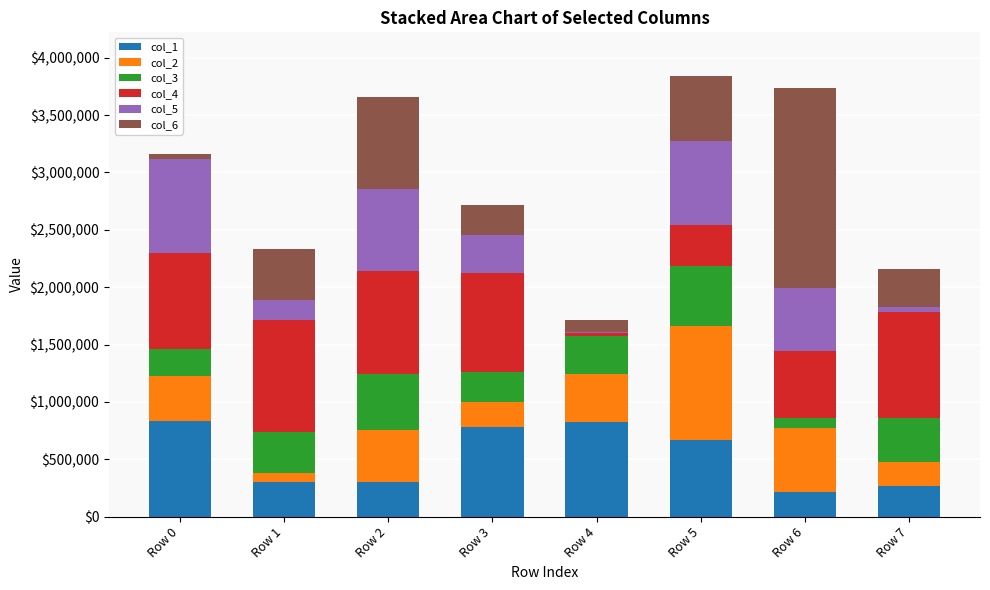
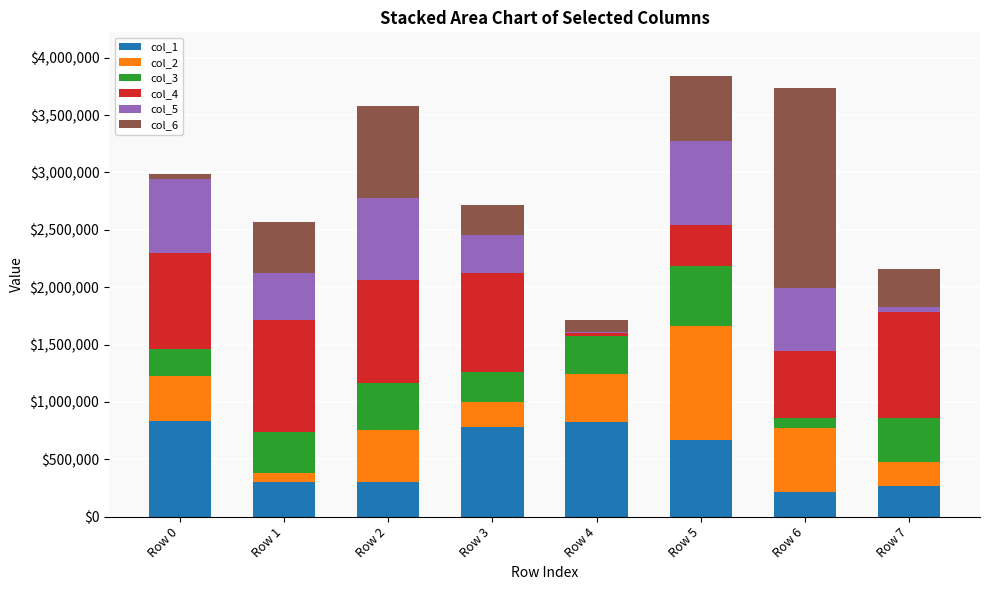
  {
    "col_1": {
      "Row 0": "$830,000",
      "Row 1": "$300,000",
      "Row 2": "$300,000",
      "Row 3": "$780,000",
      "Row 4": "$830,000",
      "Row 5": "$670,000",
      "Row 6": "$210,000",
      "Row 7": "$270,000"
    },
    "col_2": {
      "Row 0": "$390,000",
      "Row 1": "$80,000",
      "Row 2": "$450,000",
      "Row 3": "$220,000",
      "Row 4": "$420,000",
      "Row 5": "$990,000",
      "Row 6": "$560,000",
      "Row 7": "$210,000"
    },
    "col_3": {
      "Row 0": "$240,000",
      "Row 1": "$360,000",
-     "Row 2": "$490,000",
+     "Row 2": "$410,000",
      "Row 3": "$260,000",
      "Row 4": "$330,000",
      "Row 5": "$520,000",
      "Row 6": "$90,000",
      "Row 7": "$380,000"
    },
    "col_4": {
      "Row 0": "$840,000",
      "Row 1": "$970,000",
      "Row 2": "$900,000",
      "Row 3": "$870,000",
      "Row 4": "$30,000",
      "Row 5": "$360,000",
      "Row 6": "$580,000",
      "Row 7": "$930,000"
    },
    "col_5": {
-     "Row 0": "$820,000",
-     "Row 1": "$180,000",
+     "Row 0": "$640,000",
+     "Row 1": "$410,000",
      "Row 2": "$720,000",
      "Row 3": "$330,000",
      "Row 5": "$740,000",
      "Row 6": "$540,000",
      "Row 7": "$40,000"
    },
    "col_6": {
      "Row 0": "$50,000",
      "Row 1": "$440,000",
      "Row 2": "$800,000",
      "Row 3": "$260,000",
      "Row 4": "$110,000",
      "Row 5": "$560,000",
      "Row 6": "$1,750,000",
      "Row 7": "$330,000"
    }
  }
